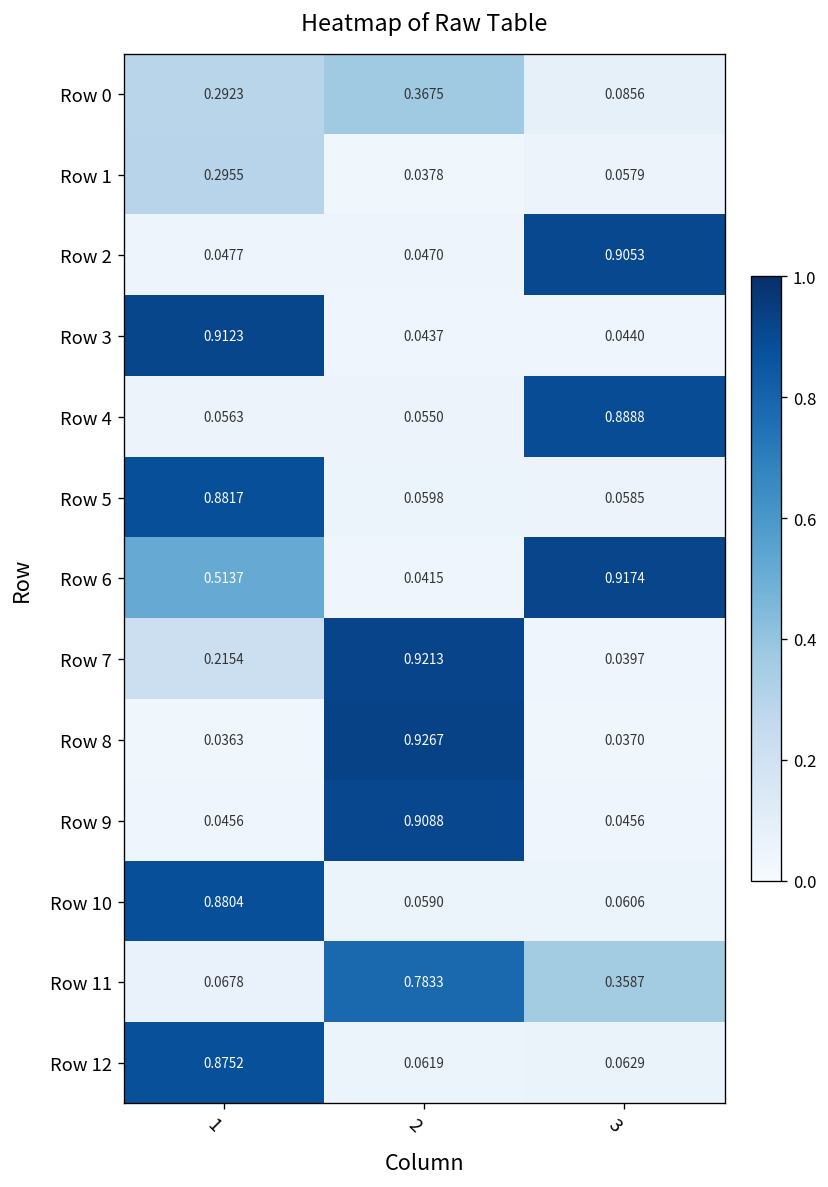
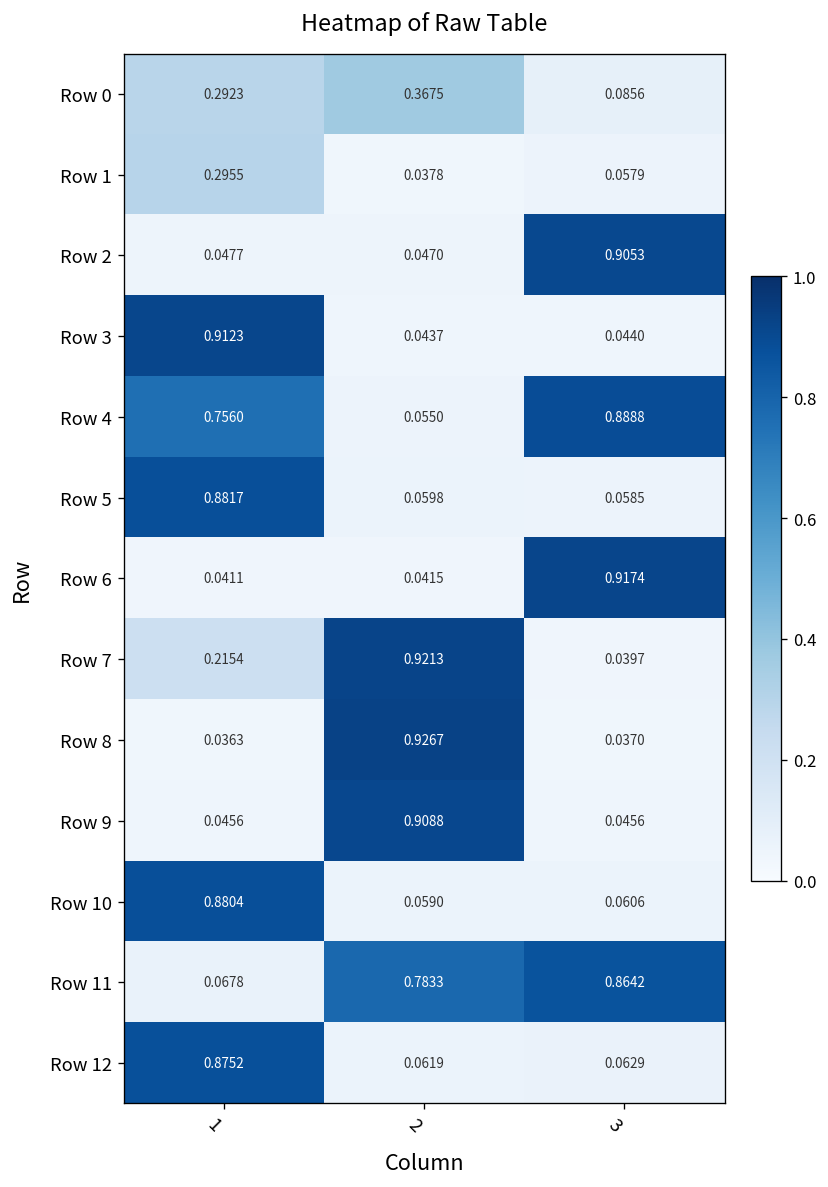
  {
    "Row 0": {
      "1": 0.2923,
      "2": 0.3675,
      "3": 0.0856
    },
    "Row 1": {
      "1": 0.2955,
      "2": 0.0378,
      "3": 0.0579
    },
    "Row 2": {
      "1": 0.0477,
      "2": 0.0470,
      "3": 0.9053
    },
    "Row 3": {
      "1": 0.9123,
      "2": 0.0437,
      "3": 0.0440
    },
    "Row 4": {
-     "1": 0.0563,
+     "1": 0.7560,
      "2": 0.0550,
      "3": 0.8888
    },
    "Row 5": {
      "1": 0.8817,
      "2": 0.0598,
      "3": 0.0585
    },
    "Row 6": {
-     "1": 0.5137,
+     "1": 0.0411,
      "2": 0.0415,
      "3": 0.9174
    },
    "Row 7": {
      "1": 0.2154,
      "2": 0.9213,
      "3": 0.0397
    },
    "Row 8": {
      "1": 0.0363,
      "2": 0.9267,
      "3": 0.0370
    },
    "Row 9": {
      "1": 0.0456,
      "2": 0.9088,
      "3": 0.0456
    },
    "Row 10": {
      "1": 0.8804,
      "2": 0.0590,
      "3": 0.0606
    },
    "Row 11": {
      "1": 0.0678,
      "2": 0.7833,
-     "3": 0.3587
+     "3": 0.8642
    },
    "Row 12": {
      "1": 0.8752,
      "2": 0.0619,
      "3": 0.0629
    }
  }
